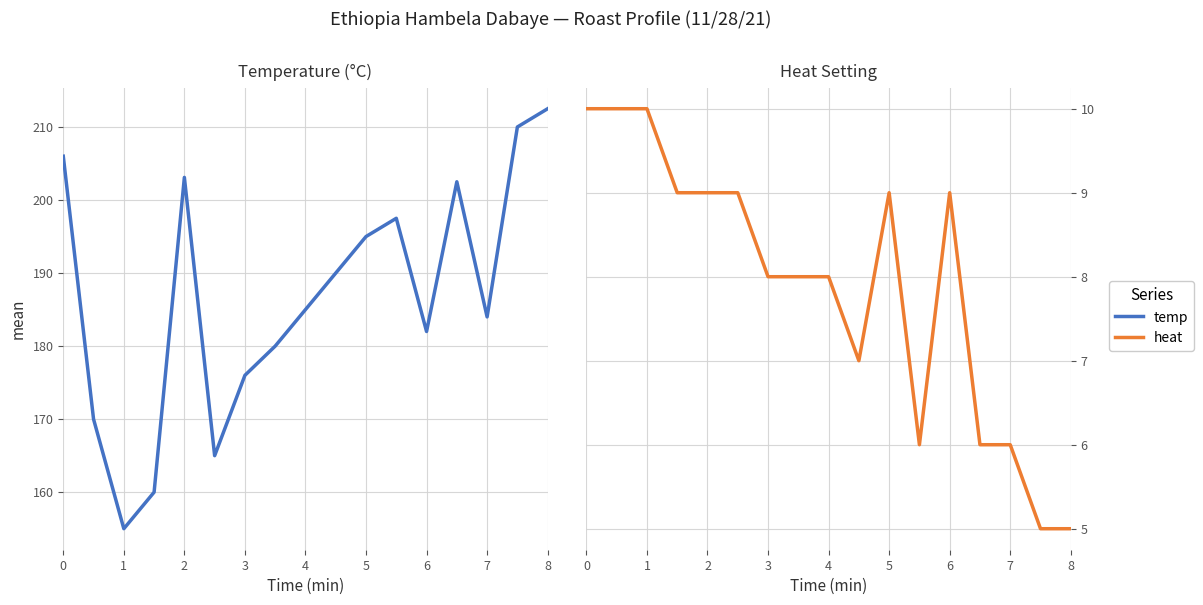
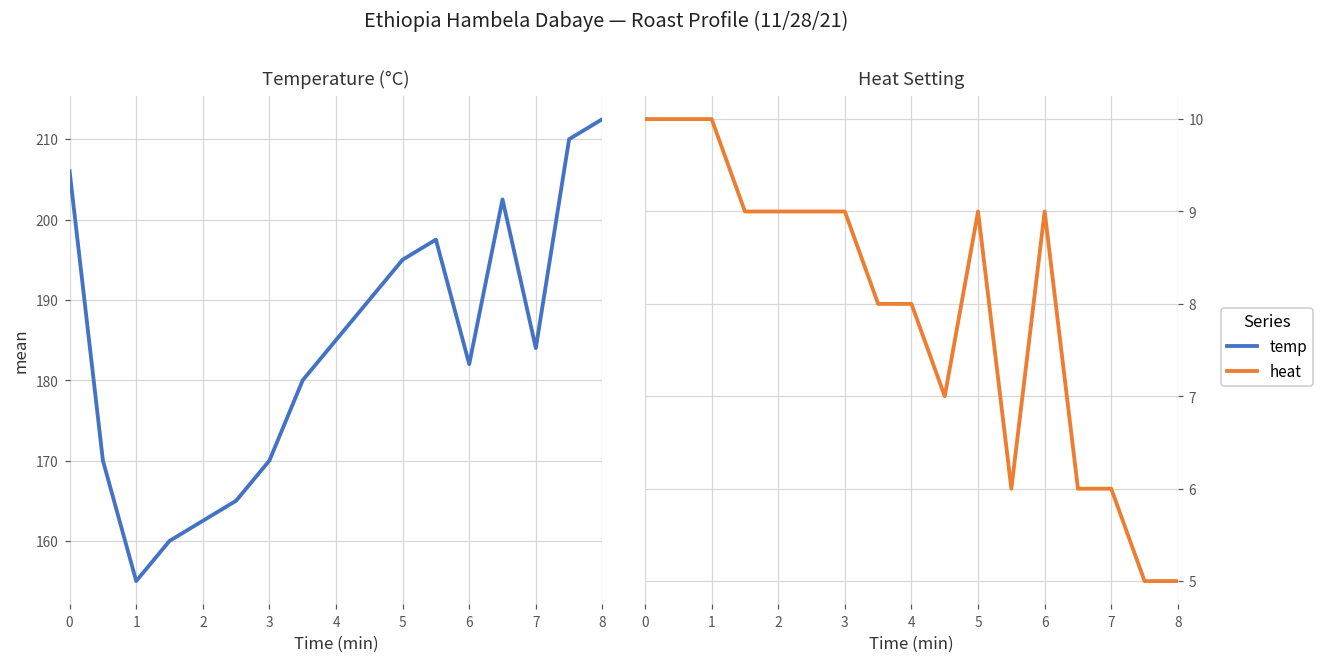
  {
    "Temperature (°C)": {
      "0": 206,
      "1": 155,
-     "2": 203,
-     "3": 176,
+     "2": 163,
+     "3": 170,
      "4": 185,
      "5": 195,
      "6": 182,
      "7": 184,
      "8": 213
    },
    "Heat Setting": {
      "0": 10,
      "1": 10,
      "2": 9,
-     "3": 8,
+     "3": 9,
      "4": 8,
      "5": 9,
      "6": 9,
      "7": 6,
      "8": 5
    }
  }
